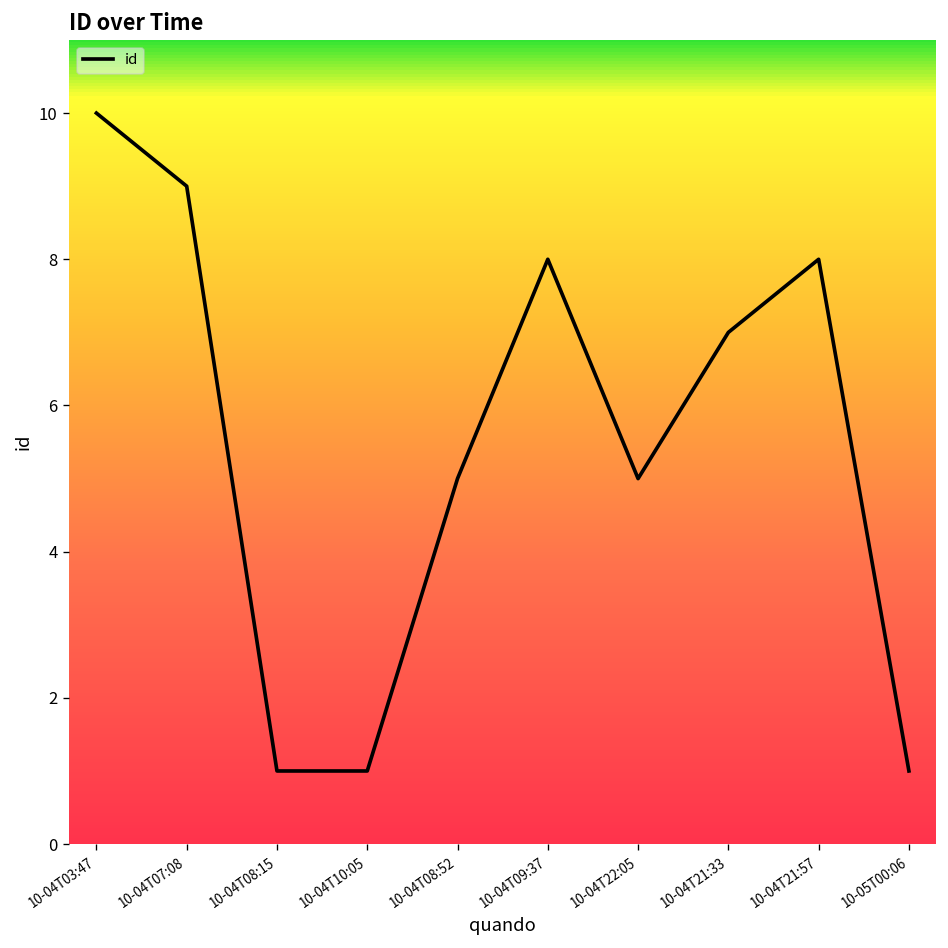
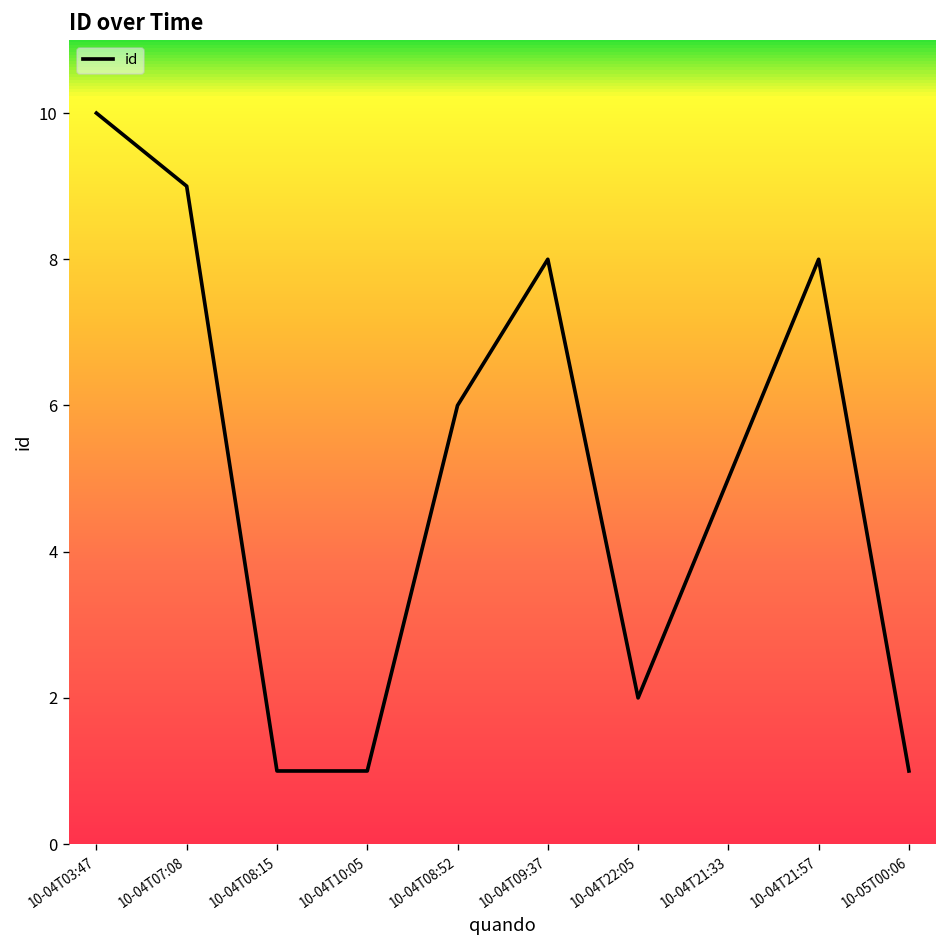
  {
    "10-04T03:47": 10,
    "10-04T07:08": 9,
    "10-04T08:15": 1,
    "10-04T10:05": 1,
-   "10-04T08:52": 5,
+   "10-04T08:52": 6,
    "10-04T09:37": 8,
-   "10-04T22:05": 5,
-   "10-04T21:33": 7,
+   "10-04T22:05": 2,
+   "10-04T21:33": 5,
    "10-04T21:57": 8,
    "10-05T00:06": 1
  }
